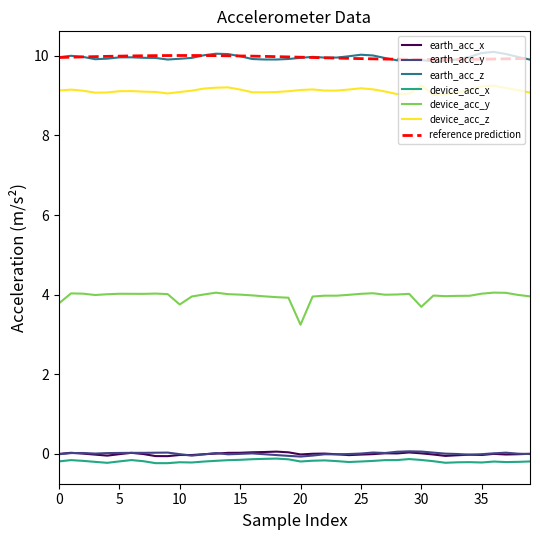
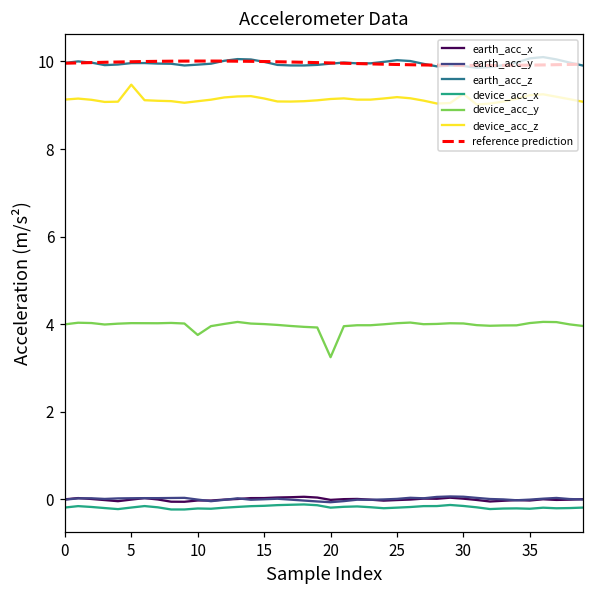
  {
    "device_acc_y": {
-     "0": 3.8,
+     "0": 4.0,
      "5": 4.0,
      "10": 3.8,
      "15": 4.0,
      "20": 3.2,
      "25": 4.0,
-     "30": 3.7,
+     "30": 4.0,
      "35": 4.0
    },
    "device_acc_z": {
      "0": 9.1,
-     "5": 9.1,
+     "5": 9.5,
      "10": 9.1,
      "15": 9.2,
      "20": 9.1,
      "25": 9.2
    }
  }
